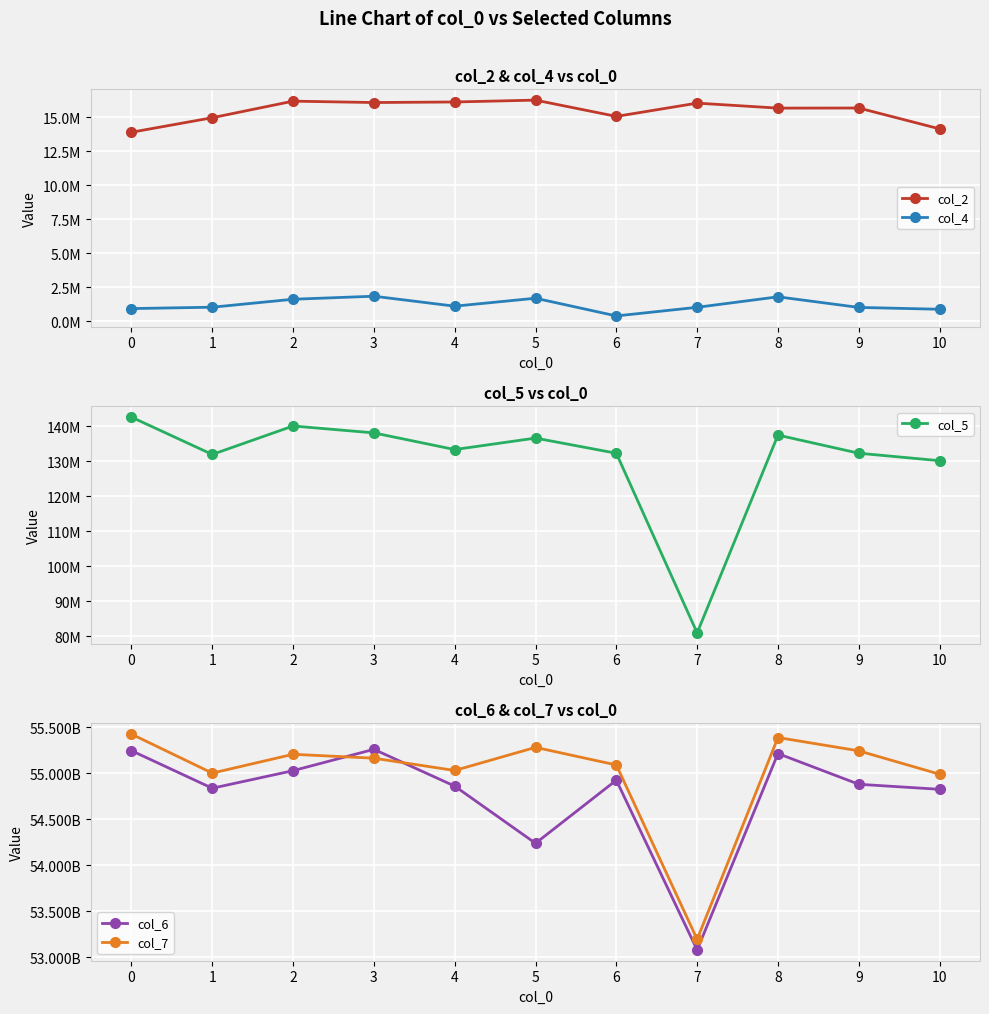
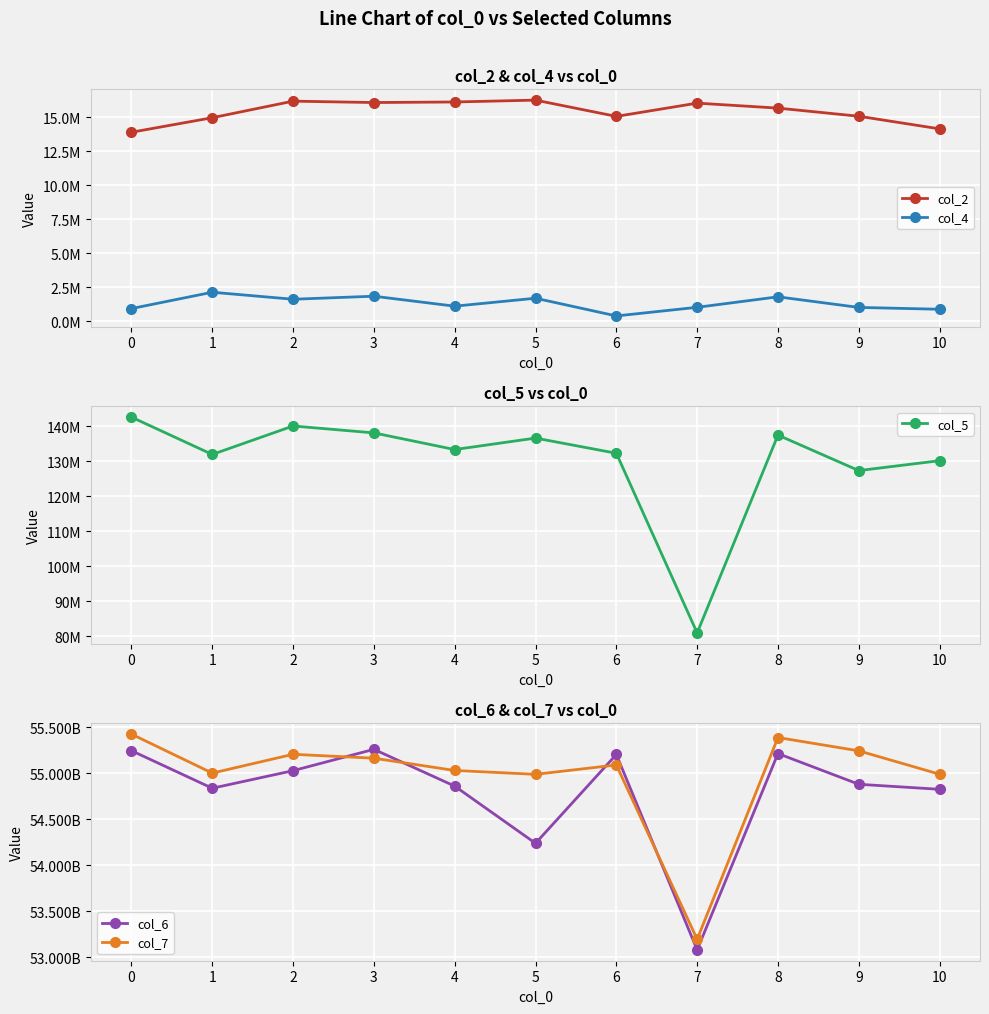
  {
    "col_2 & col_4 vs col_0": {
      "col_2": {
        "0": 13900000,
        "1": 15000000,
        "2": 16200000,
        "3": 16100000,
        "4": 16100000,
        "5": 16300000,
        "6": 15100000,
        "7": 16000000,
        "8": 15700000,
-       "9": 15700000,
+       "9": 15100000,
        "10": 14100000
      },
      "col_4": {
        "0": 900000,
-       "1": 1000000,
+       "1": 2100000,
        "2": 1600000,
        "3": 1800000,
        "4": 1100000,
        "5": 1700000,
        "6": 400000,
        "7": 1000000,
        "8": 1800000,
        "9": 1000000,
        "10": 900000
      }
    },
    "col_5 vs col_0": {
      "0": 143000000,
      "1": 132000000,
      "2": 140000000,
      "3": 138000000,
      "4": 133000000,
      "5": 137000000,
      "6": 132000000,
      "7": 81000000,
      "8": 137000000,
-     "9": 132000000,
+     "9": 127000000,
      "10": 130000000
    },
    "col_6 & col_7 vs col_0": {
      "col_6": {
        "0": 55200000000,
        "1": 54800000000,
        "2": 55000000000,
        "3": 55300000000,
        "4": 54900000000,
        "5": 54200000000,
-       "6": 54900000000,
+       "6": 55200000000,
        "7": 53100000000,
        "8": 55200000000,
        "9": 54900000000,
        "10": 54800000000
      },
      "col_7": {
        "0": 55400000000,
        "1": 55000000000,
        "2": 55200000000,
        "3": 55200000000,
        "4": 55000000000,
-       "5": 55300000000,
+       "5": 55000000000,
        "6": 55100000000,
        "7": 53200000000,
        "8": 55400000000,
        "9": 55200000000,
        "10": 55000000000
      }
    }
  }
